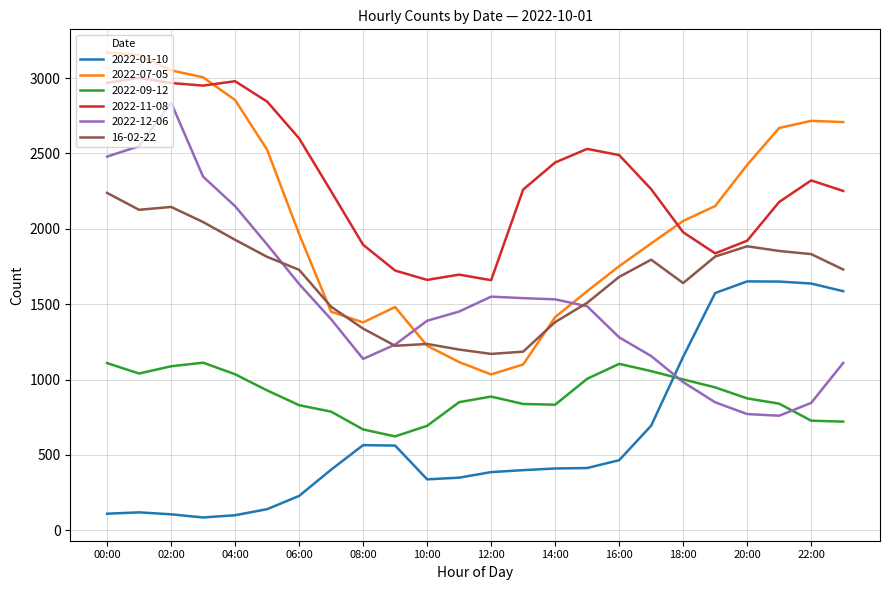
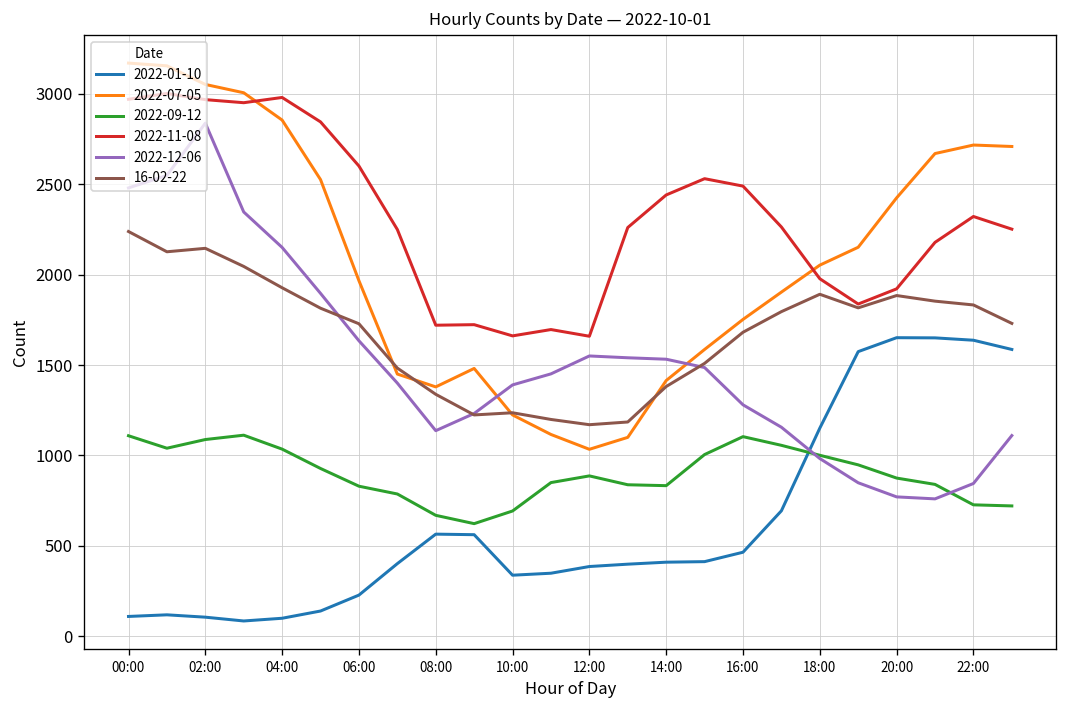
  {
    "2022-01-10": {
      "00:00": 110,
      "02:00": 110,
      "04:00": 100,
      "06:00": 230,
      "08:00": 570,
      "10:00": 340,
      "12:00": 390,
      "14:00": 410,
      "16:00": 470,
      "18:00": 1150,
      "20:00": 1650,
      "22:00": 1640
    },
    "2022-07-05": {
      "04:00": 2850,
      "06:00": 1970,
      "08:00": 1380,
      "12:00": 1030,
      "14:00": 1410,
      "16:00": 1750,
      "18:00": 2050,
      "20:00": 2420,
      "22:00": 2720
    },
    "2022-09-12": {
      "00:00": 1110,
      "02:00": 1090,
      "04:00": 1040,
      "06:00": 830,
      "08:00": 670,
      "10:00": 690,
      "12:00": 890,
      "14:00": 830,
      "16:00": 1100,
      "18:00": 1000,
      "20:00": 880,
      "22:00": 730
    },
    "2022-11-08": {
      "04:00": 2980,
      "06:00": 2600,
-     "08:00": 1890,
+     "08:00": 1720,
      "10:00": 1660,
      "12:00": 1660,
      "14:00": 2440,
      "16:00": 2490,
      "18:00": 1980,
      "20:00": 1920,
      "22:00": 2320
    },
    "2022-12-06": {
      "00:00": 2480,
      "04:00": 2150,
      "06:00": 1630,
      "08:00": 1140,
      "10:00": 1390,
      "12:00": 1550,
      "14:00": 1530,
      "16:00": 1280,
      "18:00": 980,
      "20:00": 770,
      "22:00": 850
    },
    "16-02-22": {
      "00:00": 2240,
      "02:00": 2150,
      "04:00": 1930,
      "06:00": 1730,
      "08:00": 1340,
      "12:00": 1170,
      "14:00": 1380,
      "16:00": 1680,
-     "18:00": 1640,
+     "18:00": 1890,
      "20:00": 1880,
      "22:00": 1830
    }
  }
